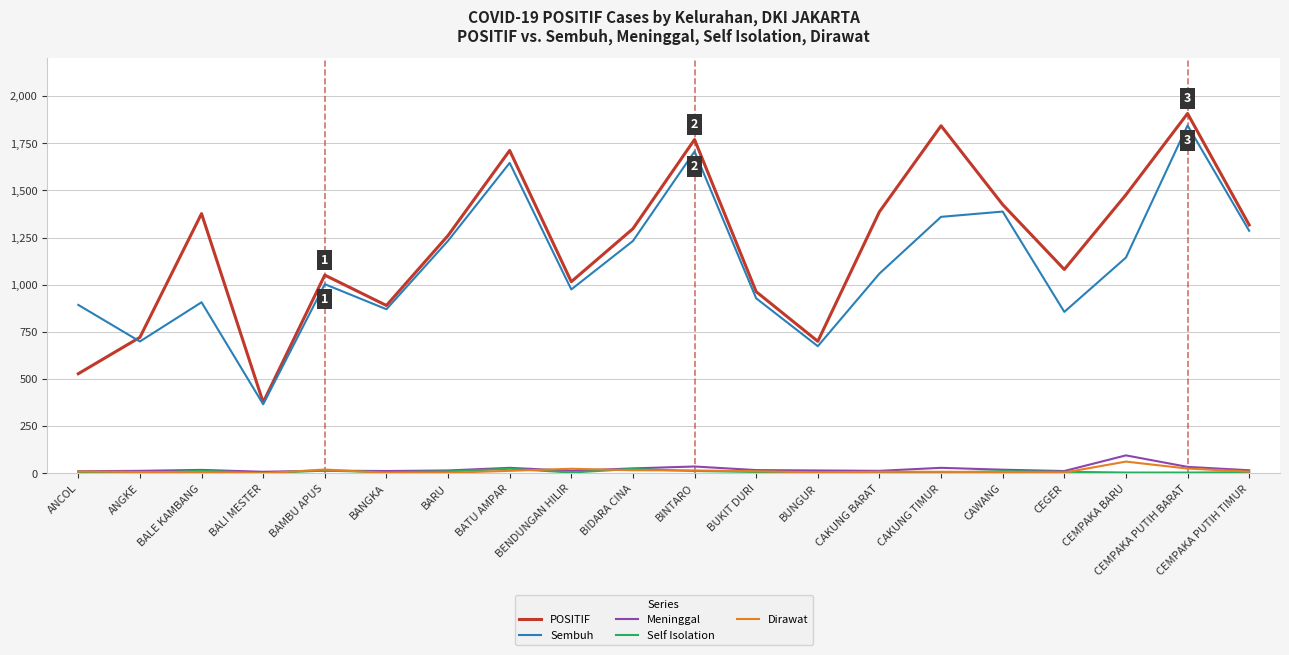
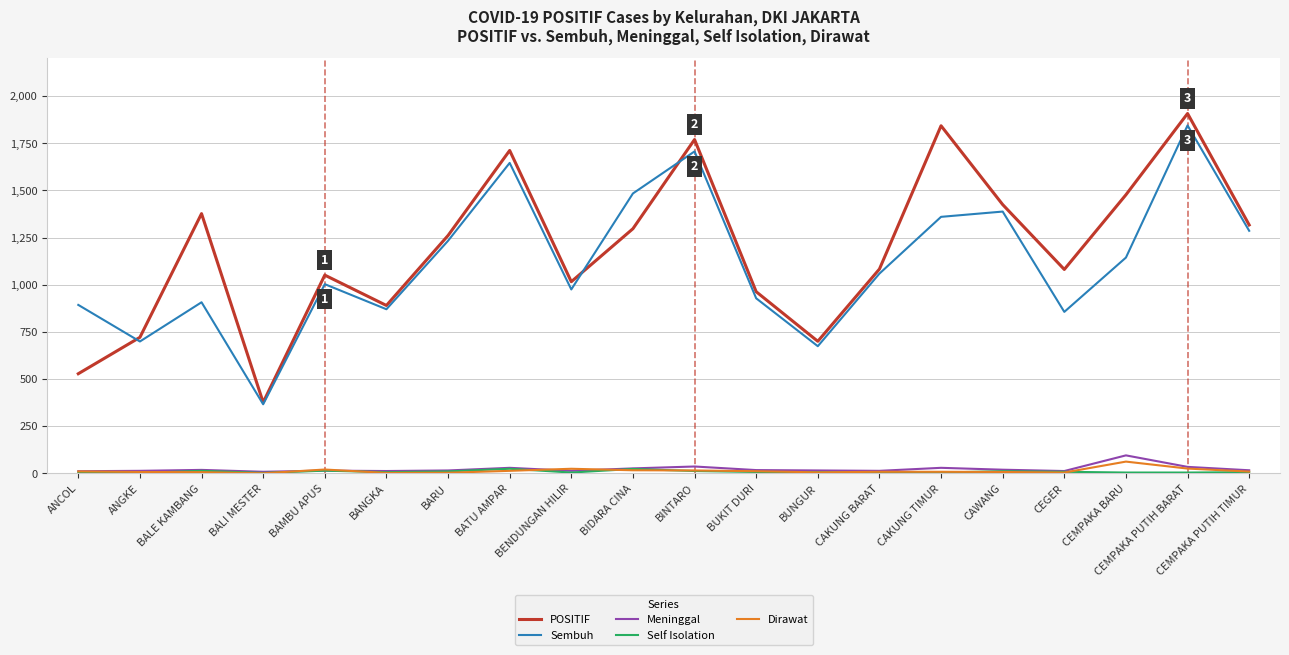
  {
    "POSITIF": {
      "ANCOL": "530",
      "ANGKE": "720",
      "BALE KAMBANG": "1,380",
      "BANGKA": "890",
      "BARU": "1,260",
      "BATU AMPAR": "1,710",
      "BENDUNGAN HILIR": "1,020",
      "BIDARA CINA": "1,300",
      "BUKIT DURI": "960",
      "BUNGUR": "700",
-     "CAKUNG BARAT": "1,390",
+     "CAKUNG BARAT": "1,080",
      "CAKUNG TIMUR": "1,840",
      "CAWANG": "1,430",
      "CEGER": "1,080",
      "CEMPAKA BARU": "1,480",
      "CEMPAKA PUTIH TIMUR": "1,320"
    },
    "Sembuh": {
      "ANCOL": "890",
      "ANGKE": "700",
      "BALE KAMBANG": "910",
      "BANGKA": "870",
      "BARU": "1,230",
      "BATU AMPAR": "1,650",
      "BENDUNGAN HILIR": "980",
-     "BIDARA CINA": "1,230",
+     "BIDARA CINA": "1,480",
      "BUKIT DURI": "930",
      "BUNGUR": "670",
      "CAKUNG BARAT": "1,060",
      "CAKUNG TIMUR": "1,360",
      "CAWANG": "1,390",
      "CEGER": "860",
      "CEMPAKA BARU": "1,140",
      "CEMPAKA PUTIH TIMUR": "1,290"
    },
    "Meninggal": {
      "BINTARO": "40",
      "CAKUNG TIMUR": "30",
      "CEMPAKA BARU": "100"
    },
    "Self Isolation": {
      "CEMPAKA BARU": "0",
      "CEMPAKA PUTIH BARAT": "0"
    },
    "Dirawat": {
      "CEMPAKA BARU": "60"
    }
  }
